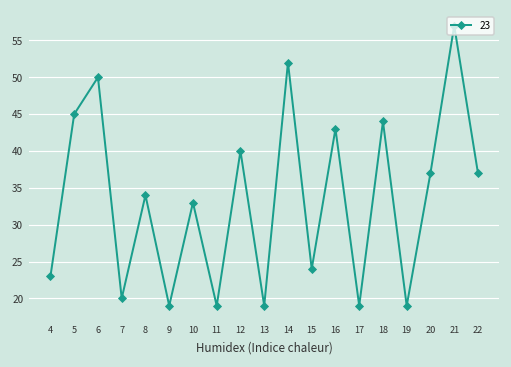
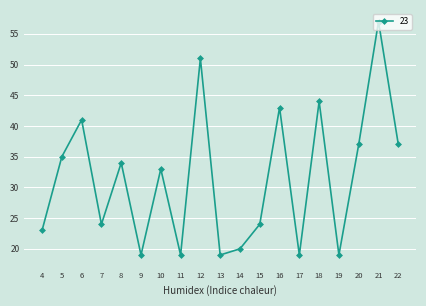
  {
    "4": 23,
-   "5": 45,
-   "6": 50,
-   "7": 20,
+   "5": 35,
+   "6": 41,
+   "7": 24,
    "8": 34,
    "9": 19,
    "10": 33,
    "11": 19,
-   "12": 40,
+   "12": 51,
    "13": 19,
-   "14": 52,
+   "14": 20,
    "15": 24,
    "16": 43,
    "17": 19,
    "18": 44,
    "19": 19,
    "20": 37,
    "22": 37
  }
